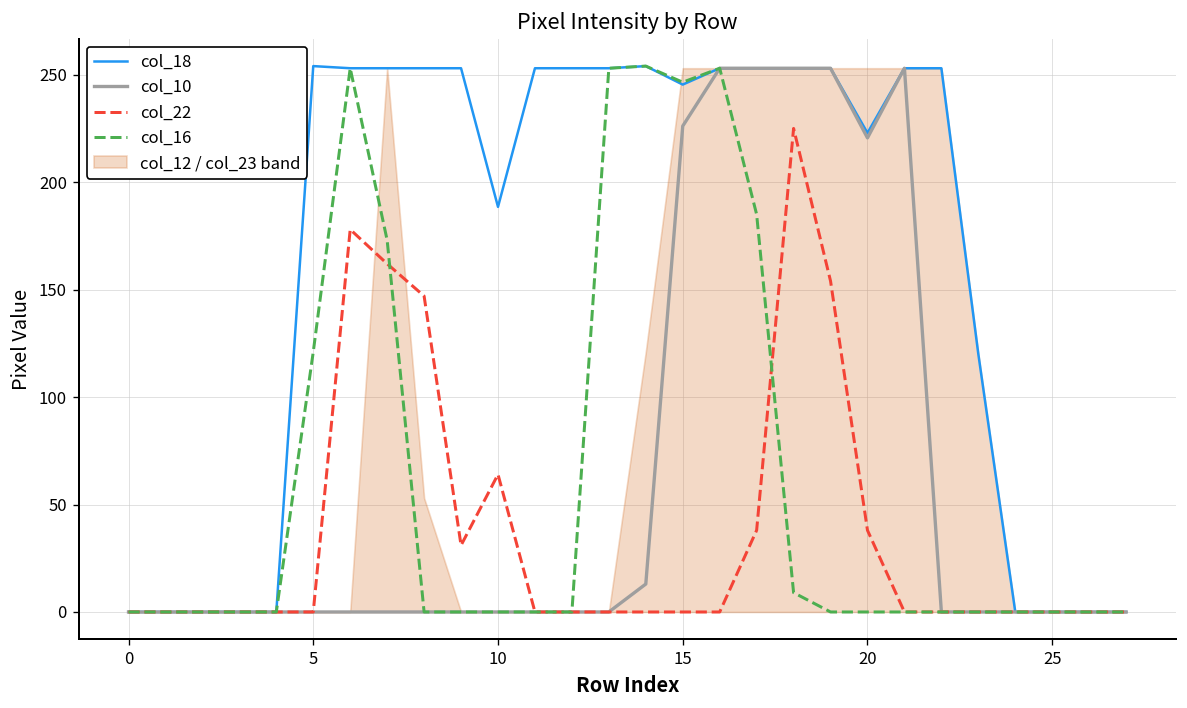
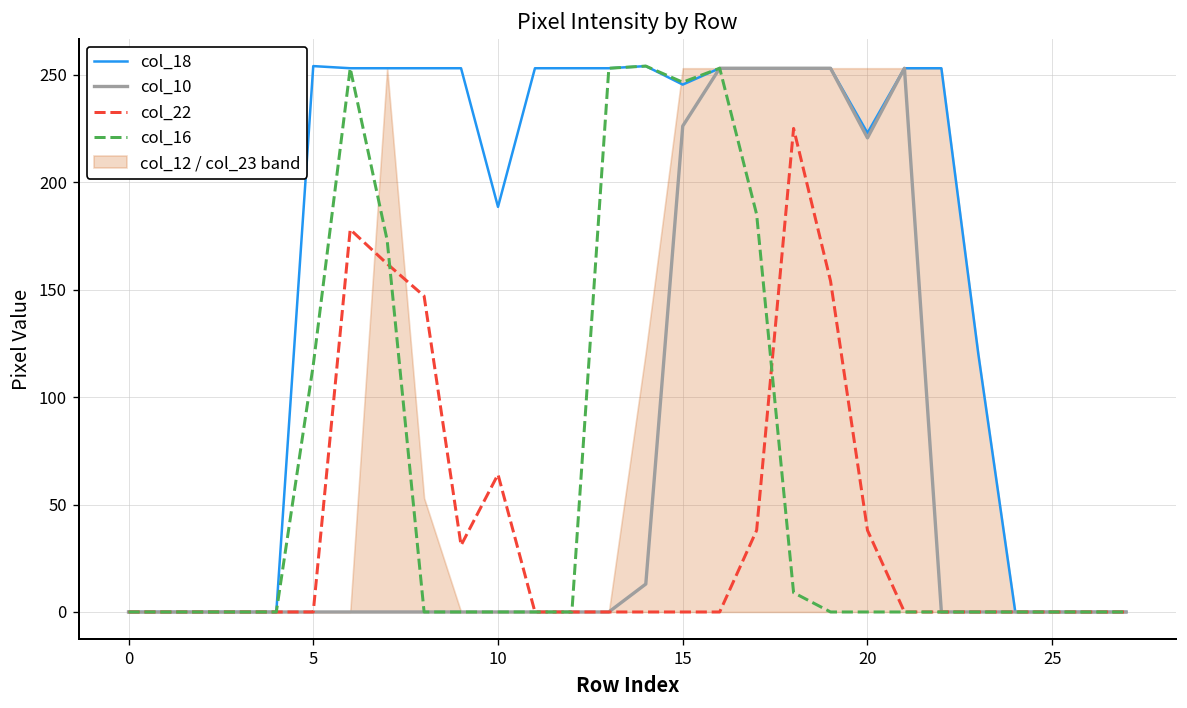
  {
    "col_18": {
      "5": 254,
      "10": 189,
      "20": 223
    },
    "col_10": {
      "15": 226,
      "20": 221
    },
    "col_16": {
-     "5": 121,
+     "5": 115,
      "20": 0
    }
  }
